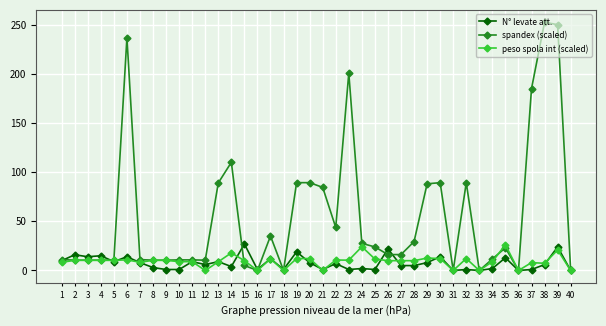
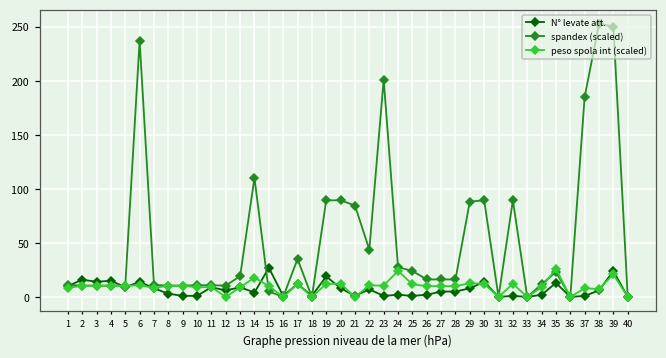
  {
    "N° levate att.": {
      "2": 20,
      "3": 10,
      "4": 20,
      "6": 10,
      "8": 0,
      "9": 0,
      "10": 0,
      "12": 10,
      "14": 0,
      "15": 30,
      "19": 20,
      "20": 10,
      "22": 10,
      "23": 0,
      "24": 0,
      "25": 0,
-     "26": 20,
+     "26": 0,
      "27": 10,
      "28": 10,
      "29": 10,
      "32": 0,
      "34": 0,
      "35": 10,
      "37": 0,
      "39": 20
    },
    "spandex (scaled)": {
      "6": 240,
      "7": 10,
      "12": 10,
-     "13": 90,
+     "13": 20,
      "14": 110,
      "15": 10,
      "17": 40,
      "19": 90,
      "20": 90,
      "21": 80,
      "22": 40,
      "23": 200,
      "24": 30,
      "25": 20,
      "26": 20,
      "27": 20,
-     "28": 30,
+     "28": 20,
      "29": 90,
      "30": 90,
      "32": 90,
      "34": 10,
      "35": 20,
      "37": 190
    },
    "peso spola int (scaled)": {
      "6": 10,
      "12": 0,
      "14": 20,
      "15": 10,
      "19": 10,
      "20": 10,
      "22": 10,
      "23": 10,
      "24": 20,
      "25": 10,
      "26": 10,
      "27": 10,
      "28": 10,
      "29": 10,
      "32": 10,
      "34": 10,
      "35": 30,
      "37": 10,
      "39": 20
    }
  }
